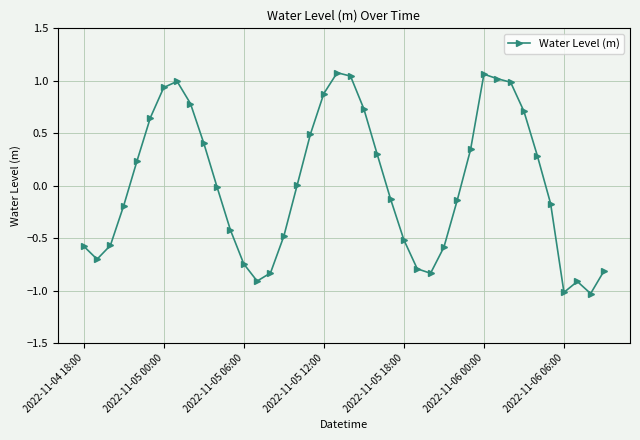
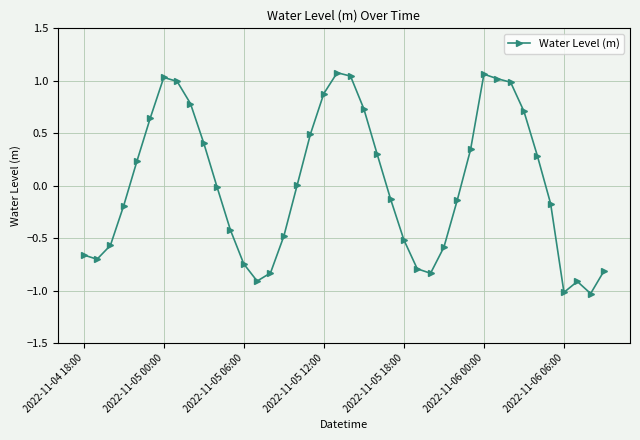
  {
-   "2022-11-04 18:00": -0.58,
-   "2022-11-05 00:00": 0.94,
+   "2022-11-04 18:00": -0.66,
+   "2022-11-05 00:00": 1.03,
    "2022-11-05 06:00": -0.75,
    "2022-11-05 12:00": 0.88,
    "2022-11-05 18:00": -0.52,
    "2022-11-06 00:00": 1.06,
    "2022-11-06 06:00": -1.02
  }
